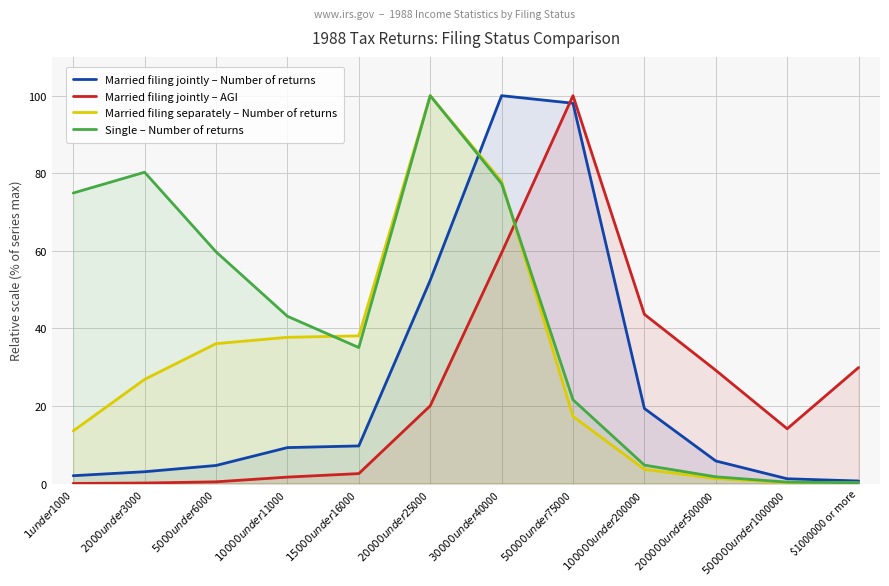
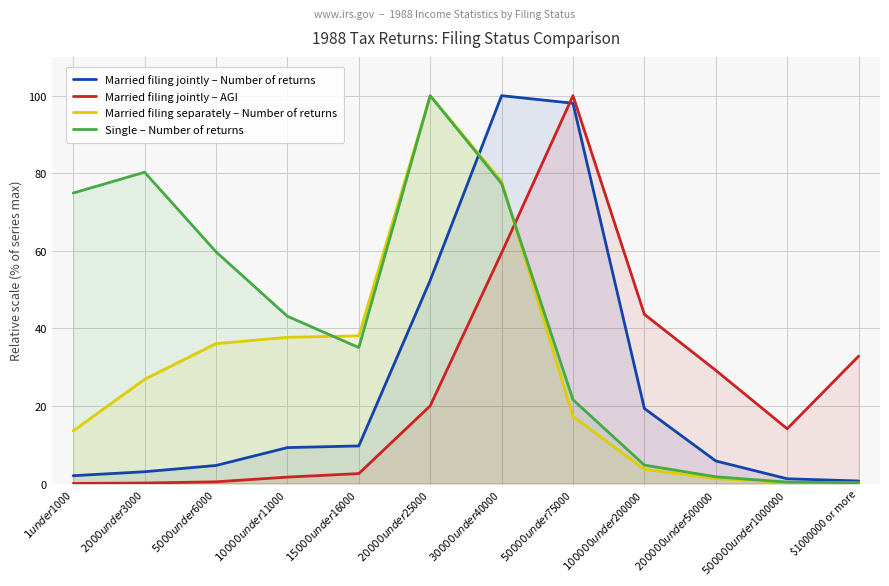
  {
    "Married filing jointly – AGI": {
-     "$1000000 or more": 30
+     "$1000000 or more": 33
    }
  }
